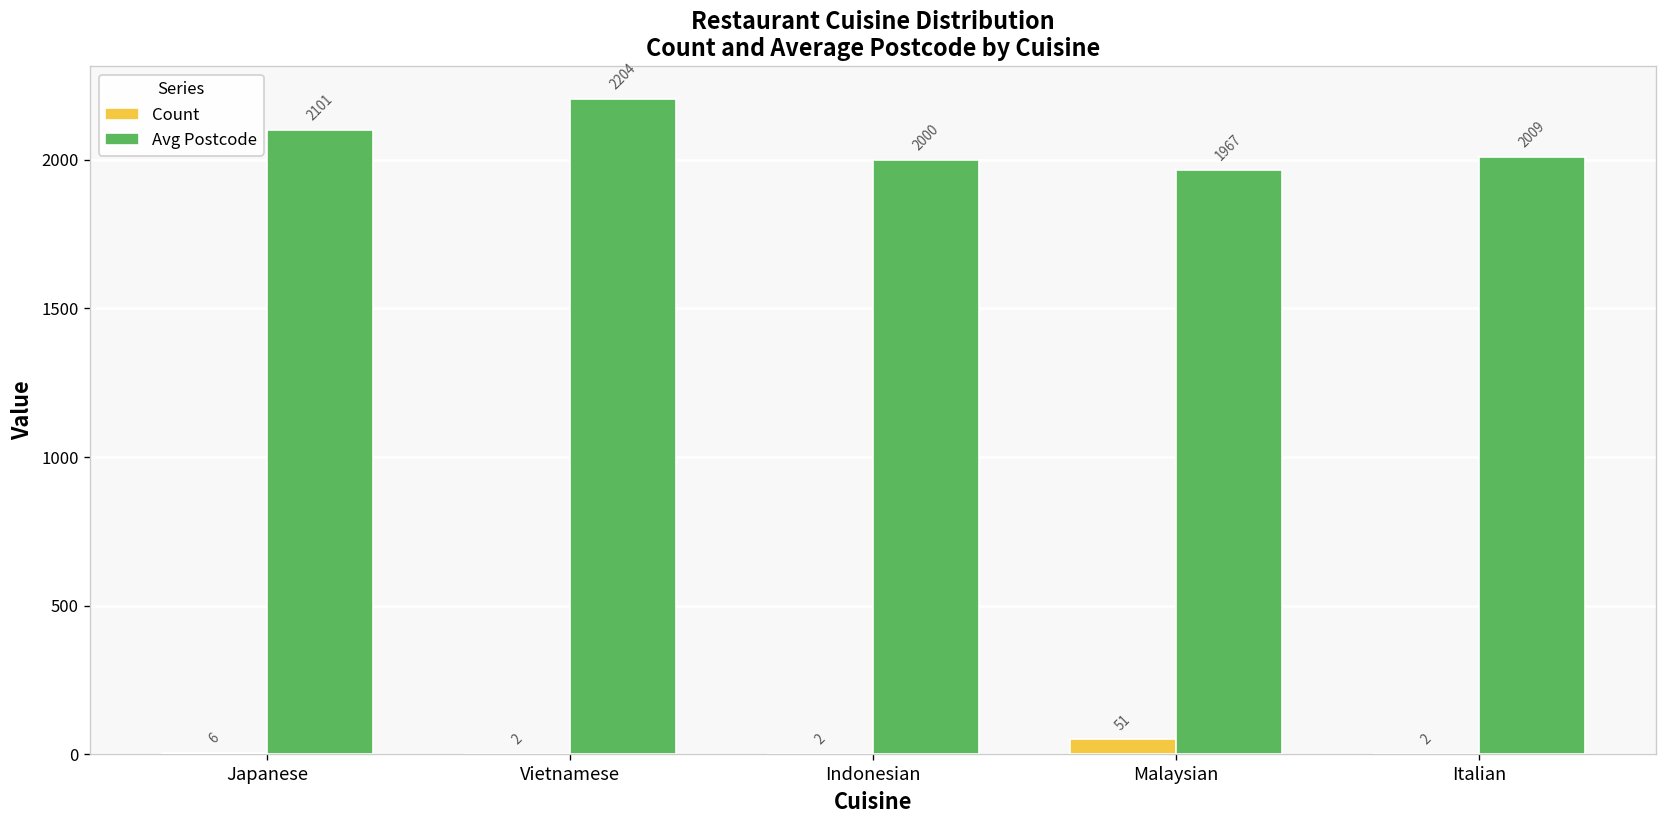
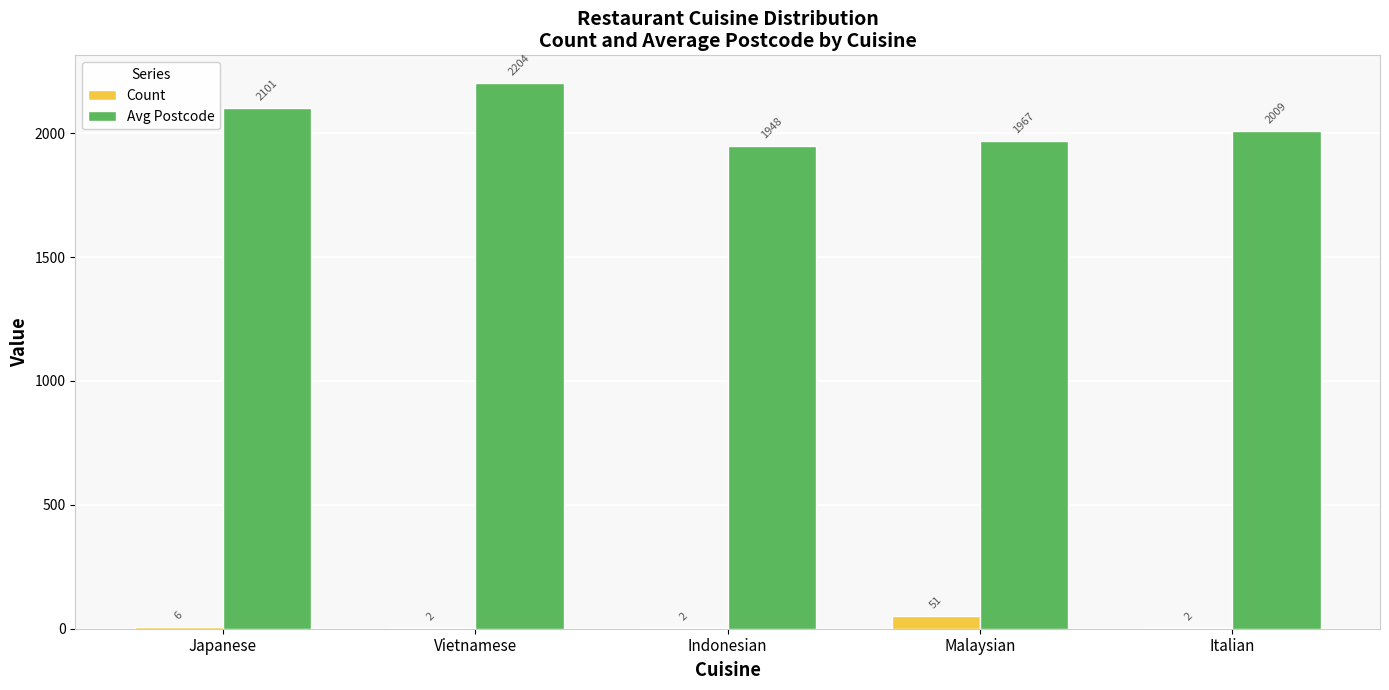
  {
    "Count": {
      "Japanese": 6,
      "Vietnamese": 2,
      "Indonesian": 2,
      "Malaysian": 51,
      "Italian": 2
    },
    "Avg Postcode": {
      "Japanese": 2101,
      "Vietnamese": 2204,
-     "Indonesian": 2000,
+     "Indonesian": 1948,
      "Malaysian": 1967,
      "Italian": 2009
    }
  }
